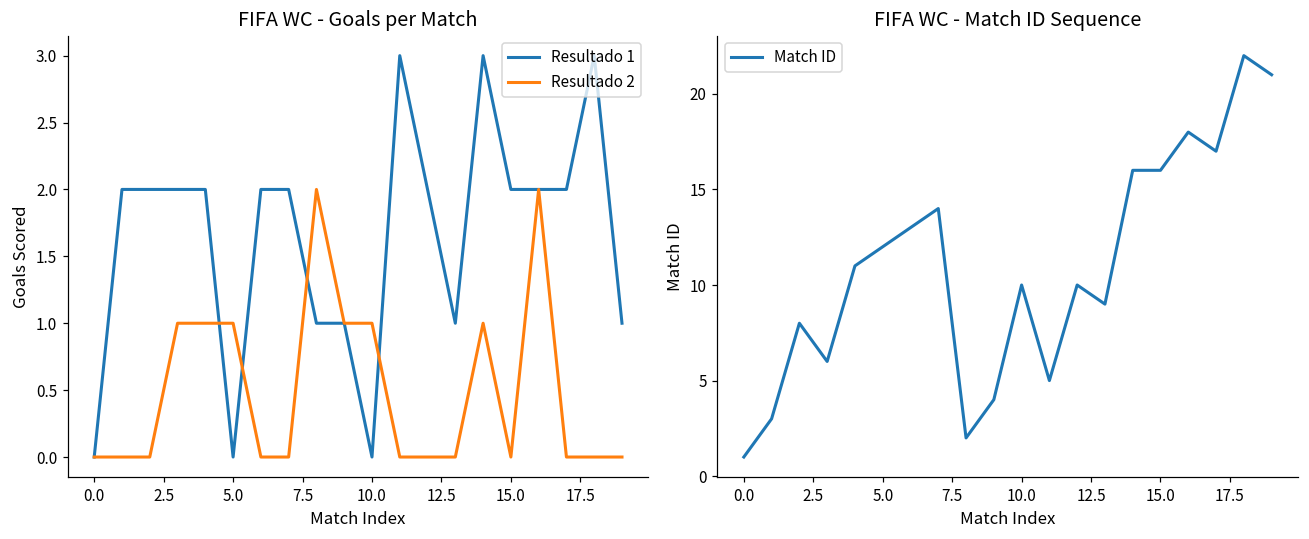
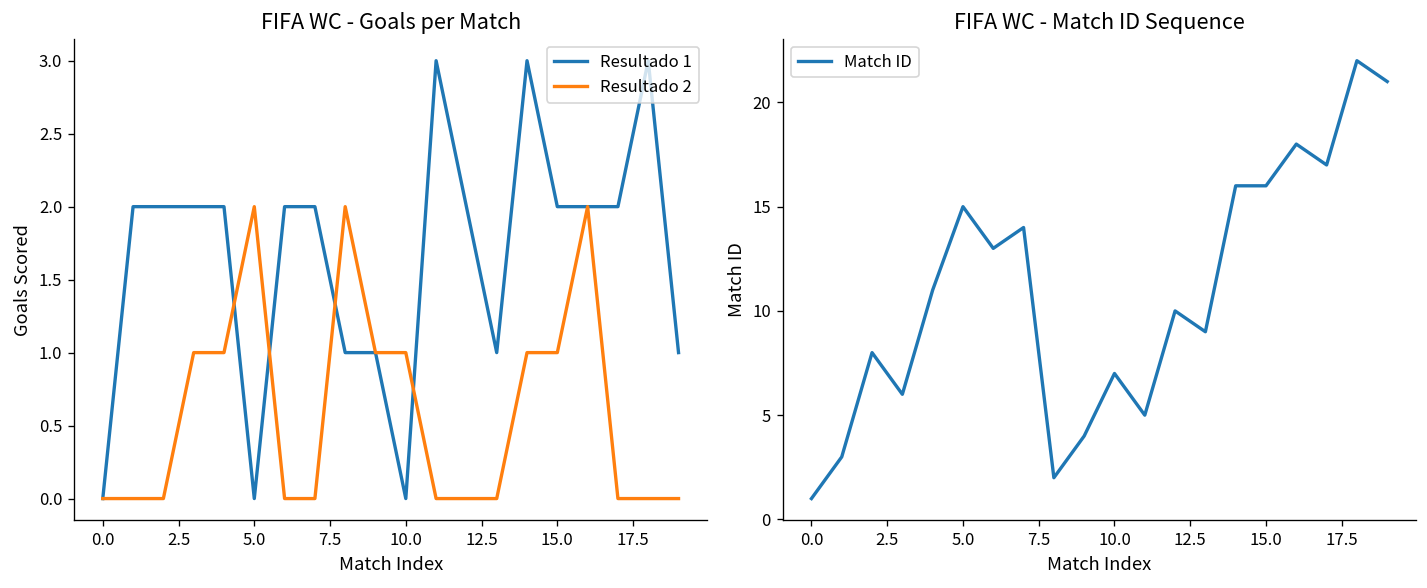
  {
    "FIFA WC - Goals per Match": {
      "Resultado 1": {
        "5.0": 0,
        "10.0": 0,
        "15.0": 2
      },
      "Resultado 2": {
-       "5.0": 1,
+       "5.0": 2,
        "10.0": 1,
-       "15.0": 0
+       "15.0": 1
      }
    },
    "FIFA WC - Match ID Sequence": {
      "0.0": 1,
-     "5.0": 12,
-     "10.0": 10,
+     "5.0": 15,
+     "10.0": 7,
      "15.0": 16
    }
  }
